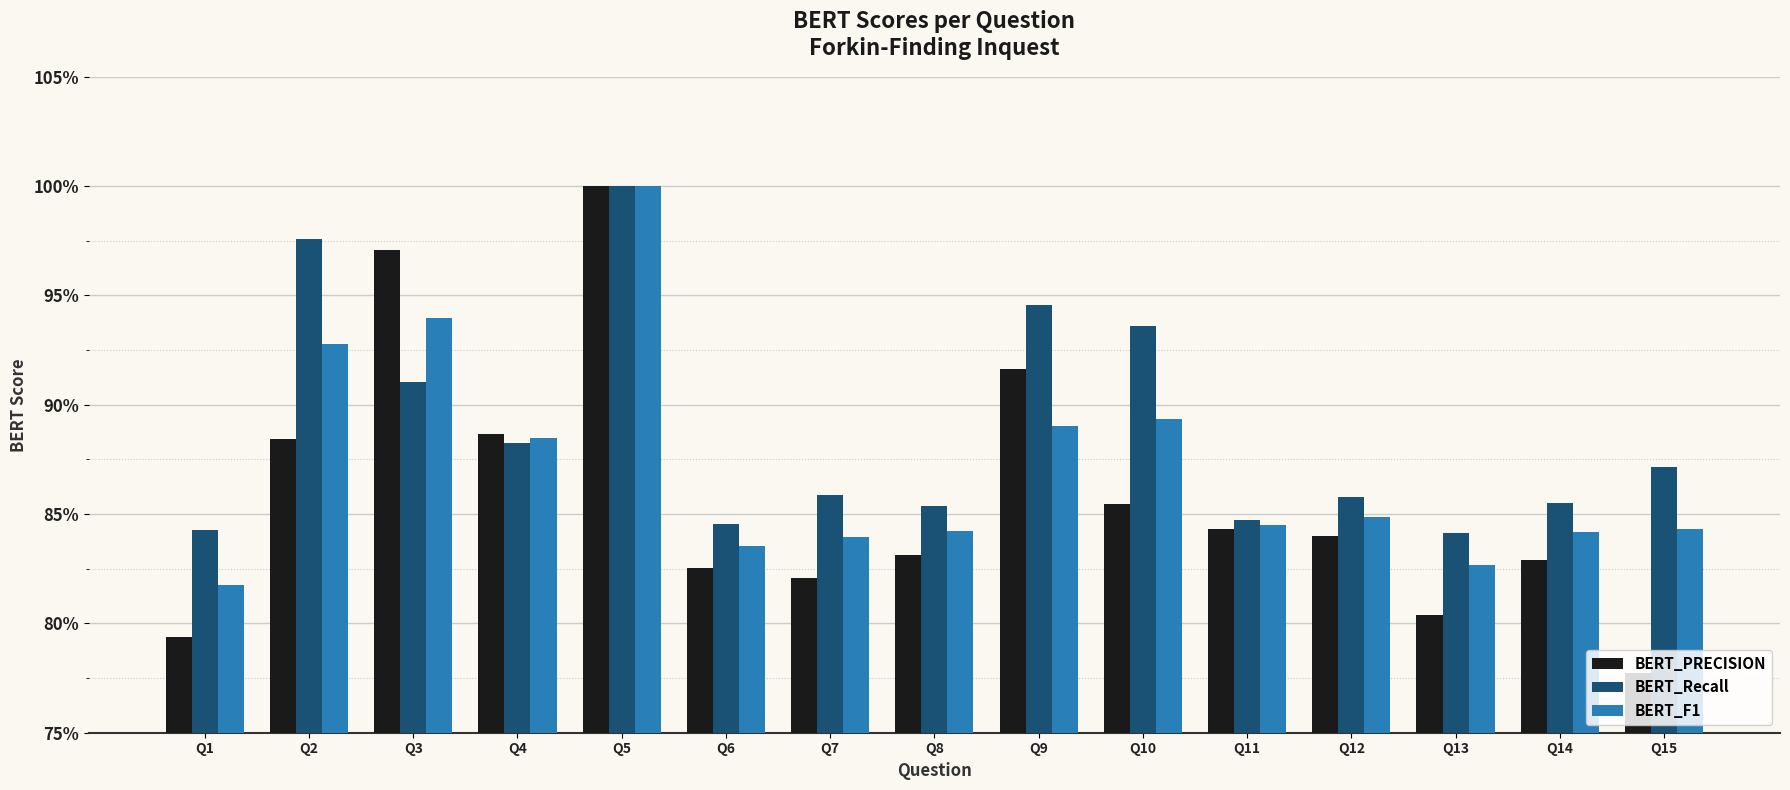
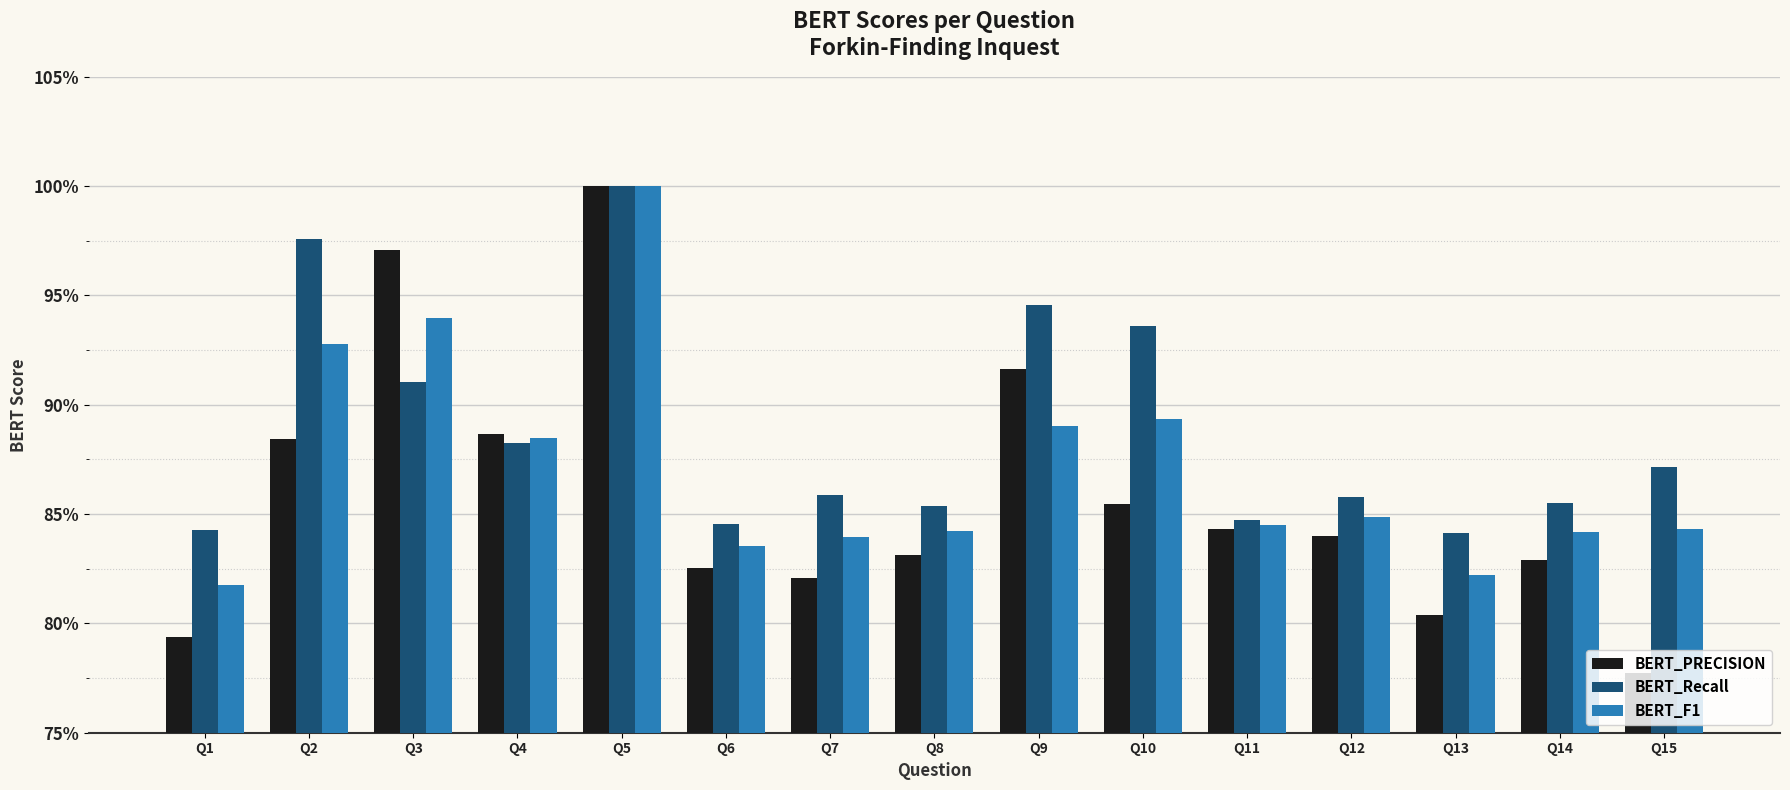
  {
    "BERT_PRECISION": {
      "Q1": "79.4%",
      "Q2": "88.4%",
      "Q3": "97.1%",
      "Q4": "88.7%",
      "Q5": "100.0%",
      "Q6": "82.5%",
      "Q7": "82.1%",
      "Q8": "83.1%",
      "Q9": "91.6%",
      "Q10": "85.5%",
      "Q11": "84.3%",
      "Q12": "84.0%",
      "Q13": "80.4%",
      "Q14": "82.9%"
    },
    "BERT_Recall": {
      "Q1": "84.3%",
      "Q2": "97.6%",
      "Q3": "91.0%",
      "Q4": "88.3%",
      "Q5": "100.0%",
      "Q6": "84.5%",
      "Q7": "85.9%",
      "Q8": "85.4%",
      "Q9": "94.6%",
      "Q10": "93.6%",
      "Q11": "84.7%",
      "Q12": "85.8%",
      "Q13": "84.1%",
      "Q14": "85.5%",
      "Q15": "87.1%"
    },
    "BERT_F1": {
      "Q1": "81.7%",
      "Q2": "92.8%",
      "Q3": "94.0%",
      "Q4": "88.5%",
      "Q5": "100.0%",
      "Q6": "83.5%",
      "Q7": "83.9%",
      "Q8": "84.2%",
      "Q9": "89.0%",
      "Q10": "89.4%",
      "Q11": "84.5%",
      "Q12": "84.9%",
-     "Q13": "82.7%",
+     "Q13": "82.2%",
      "Q14": "84.2%",
      "Q15": "84.3%"
    }
  }
